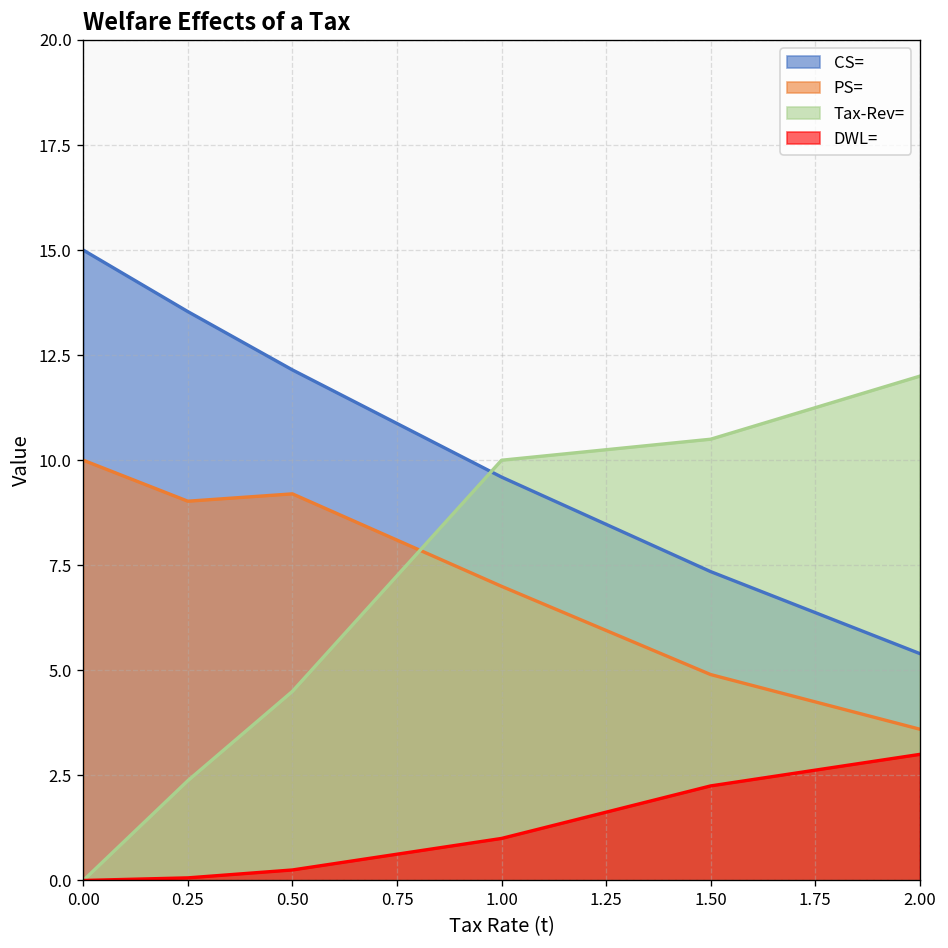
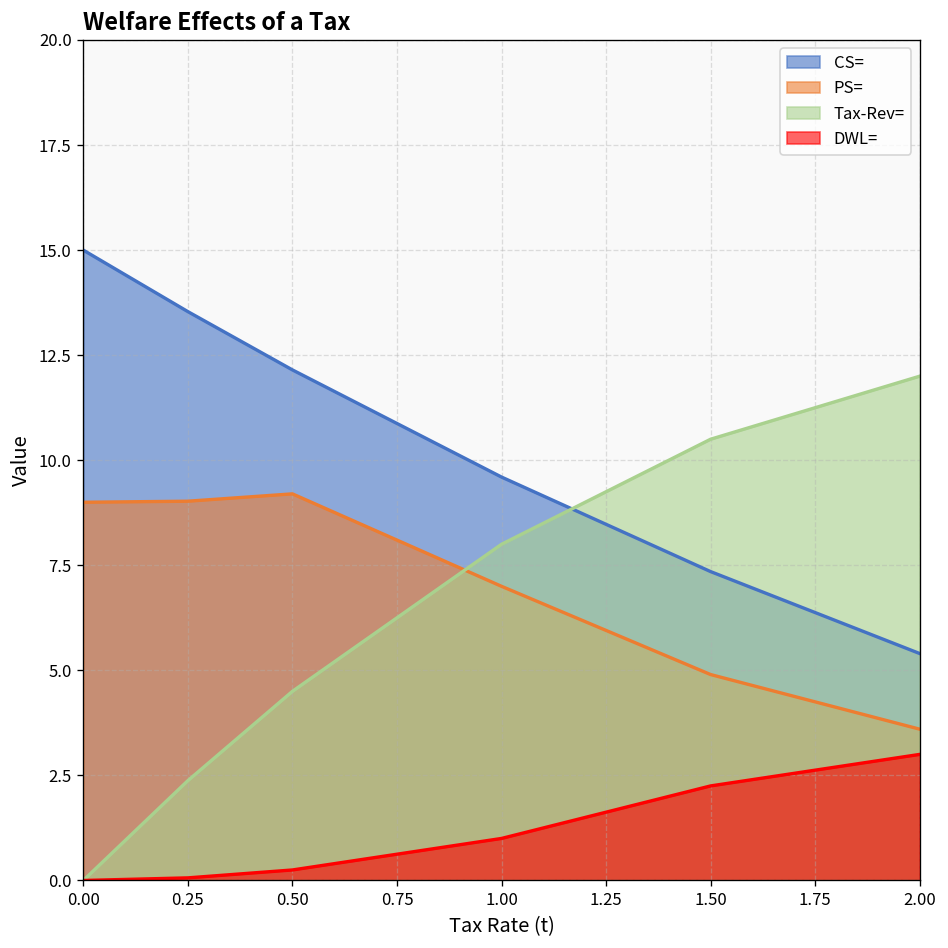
  {
    "CS=": {
      "0.00": 15,
      "0.25": 13.5,
      "0.50": 12.2,
      "1.00": 9.6,
      "1.50": 7.4,
      "2.00": 5.4
    },
    "PS=": {
-     "0.00": 10,
+     "0.00": 9,
      "0.25": 9,
      "0.50": 9.2,
      "1.00": 7,
      "1.50": 4.9,
      "2.00": 3.6
    },
    "Tax-Rev=": {
      "0.25": 2.4,
      "0.50": 4.5,
-     "1.00": 10,
+     "1.00": 8,
      "1.50": 10.5,
      "2.00": 12
    },
    "DWL=": {
      "0.25": 0,
      "0.50": 0.3,
      "1.00": 1,
      "1.50": 2.3,
      "2.00": 3
    }
  }
